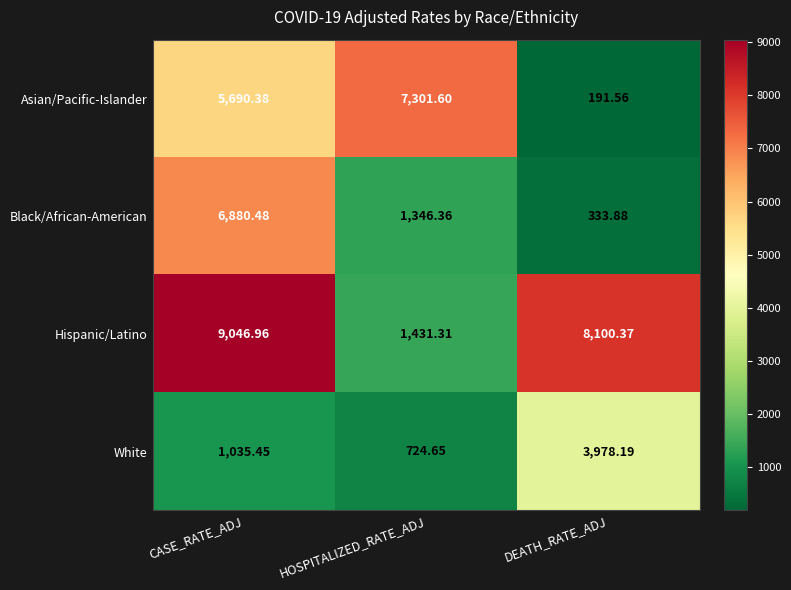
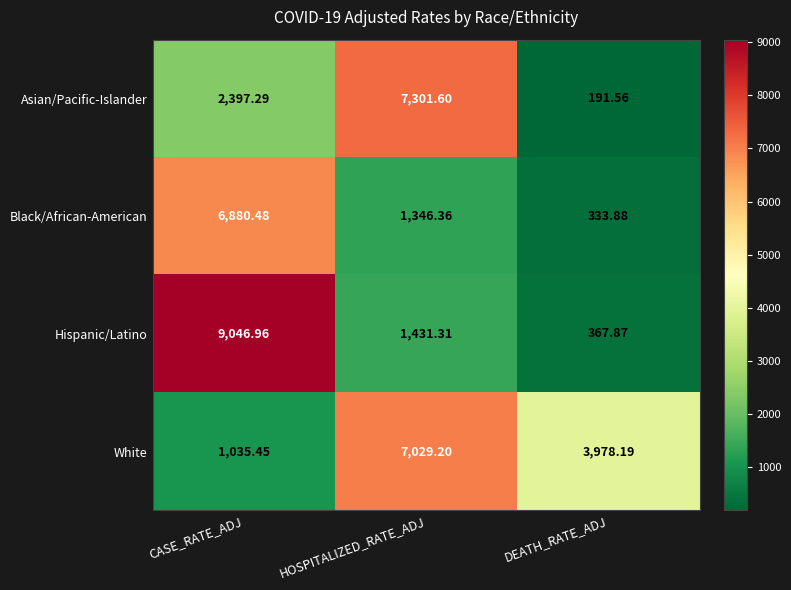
  {
    "Asian/Pacific-Islander": {
-     "CASE_RATE_ADJ": "5,690.38",
+     "CASE_RATE_ADJ": "2,397.29",
      "HOSPITALIZED_RATE_ADJ": "7,301.60",
      "DEATH_RATE_ADJ": "191.56"
    },
    "Black/African-American": {
      "CASE_RATE_ADJ": "6,880.48",
      "HOSPITALIZED_RATE_ADJ": "1,346.36",
      "DEATH_RATE_ADJ": "333.88"
    },
    "Hispanic/Latino": {
      "CASE_RATE_ADJ": "9,046.96",
      "HOSPITALIZED_RATE_ADJ": "1,431.31",
-     "DEATH_RATE_ADJ": "8,100.37"
+     "DEATH_RATE_ADJ": "367.87"
    },
    "White": {
      "CASE_RATE_ADJ": "1,035.45",
-     "HOSPITALIZED_RATE_ADJ": "724.65",
+     "HOSPITALIZED_RATE_ADJ": "7,029.20",
      "DEATH_RATE_ADJ": "3,978.19"
    }
  }
